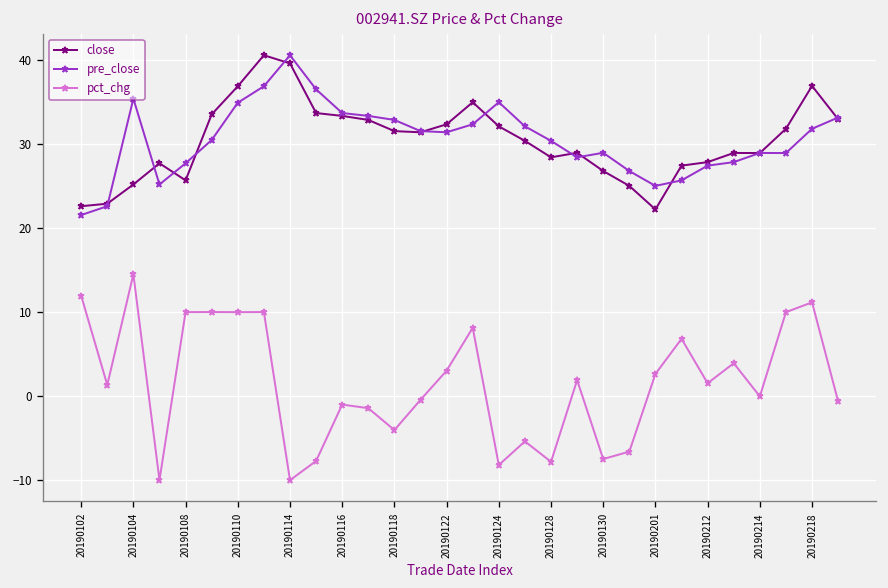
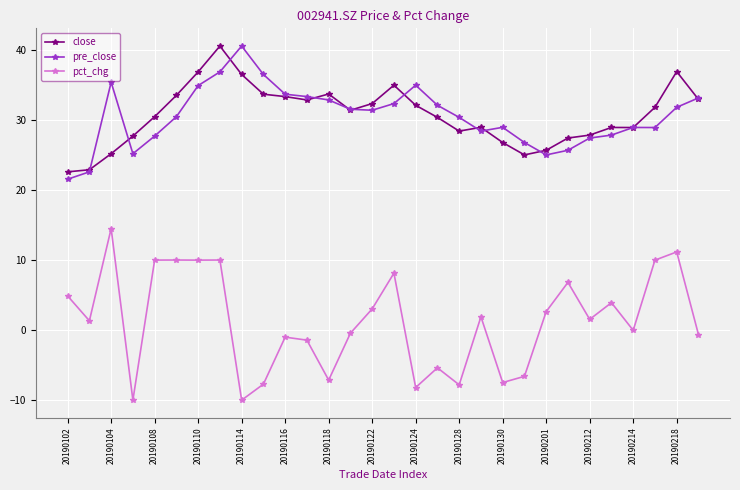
  {
    "close": {
      "20190102": 23,
      "20190104": 25,
-     "20190108": 26,
+     "20190108": 30,
      "20190110": 37,
-     "20190114": 40,
-     "20190118": 32,
+     "20190114": 37,
+     "20190118": 34,
      "20190122": 32,
      "20190124": 32,
      "20190128": 28,
      "20190130": 27,
-     "20190201": 22,
+     "20190201": 26,
      "20190212": 28,
      "20190218": 37
    },
    "pre_close": {
      "20190102": 22,
      "20190104": 35,
      "20190108": 28,
      "20190110": 35,
      "20190114": 41,
      "20190118": 33,
      "20190122": 31,
      "20190124": 35,
      "20190128": 30,
      "20190130": 29,
      "20190201": 25,
      "20190212": 27,
      "20190218": 32
    },
    "pct_chg": {
-     "20190102": 12,
+     "20190102": 5,
      "20190104": 15,
      "20190108": 10,
      "20190110": 10,
      "20190114": -10,
      "20190116": -1,
-     "20190118": -4,
+     "20190118": -7,
      "20190122": 3,
      "20190124": -8,
      "20190128": -8,
      "20190130": -7,
      "20190201": 3,
      "20190212": 2,
      "20190214": 0,
      "20190218": 11
    }
  }
